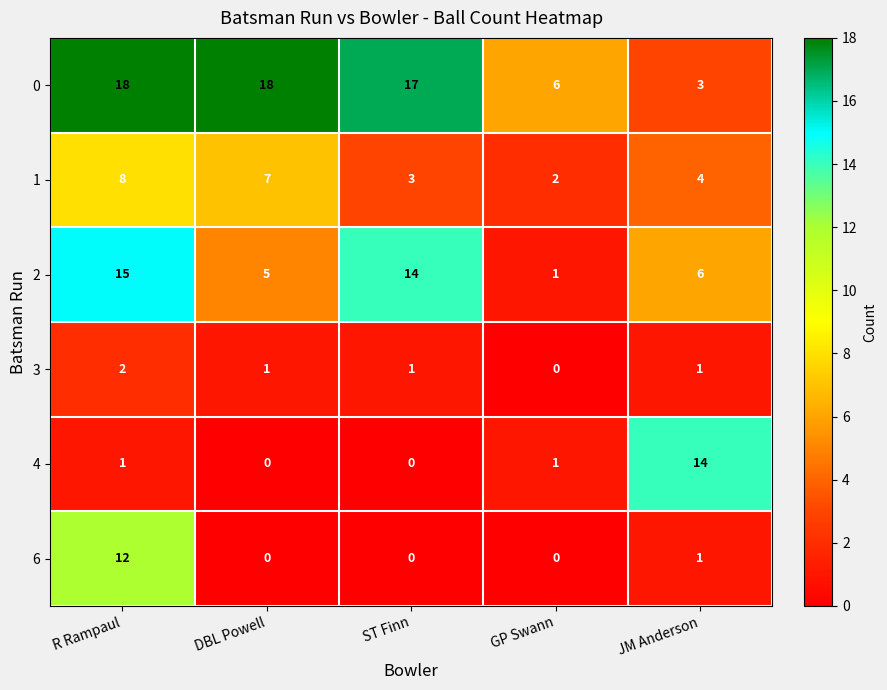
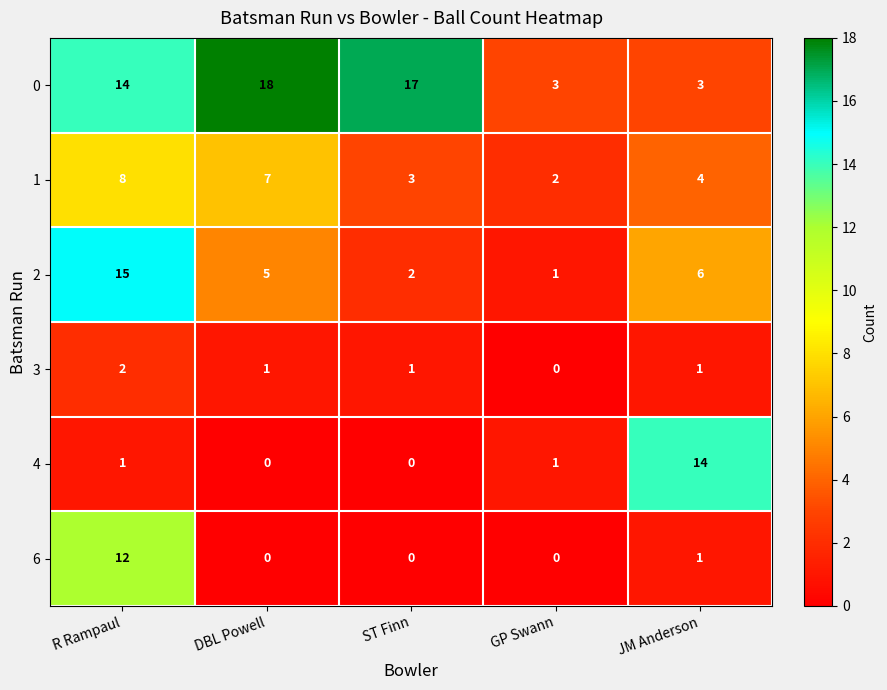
  {
    "0": {
-     "R Rampaul": 18,
+     "R Rampaul": 14,
      "DBL Powell": 18,
      "ST Finn": 17,
-     "GP Swann": 6,
+     "GP Swann": 3,
      "JM Anderson": 3
    },
    "1": {
      "R Rampaul": 8,
      "DBL Powell": 7,
      "ST Finn": 3,
      "GP Swann": 2,
      "JM Anderson": 4
    },
    "2": {
      "R Rampaul": 15,
      "DBL Powell": 5,
-     "ST Finn": 14,
+     "ST Finn": 2,
      "GP Swann": 1,
      "JM Anderson": 6
    },
    "3": {
      "R Rampaul": 2,
      "DBL Powell": 1,
      "ST Finn": 1,
      "GP Swann": 0,
      "JM Anderson": 1
    },
    "4": {
      "R Rampaul": 1,
      "DBL Powell": 0,
      "ST Finn": 0,
      "GP Swann": 1,
      "JM Anderson": 14
    },
    "6": {
      "R Rampaul": 12,
      "DBL Powell": 0,
      "ST Finn": 0,
      "GP Swann": 0,
      "JM Anderson": 1
    }
  }
